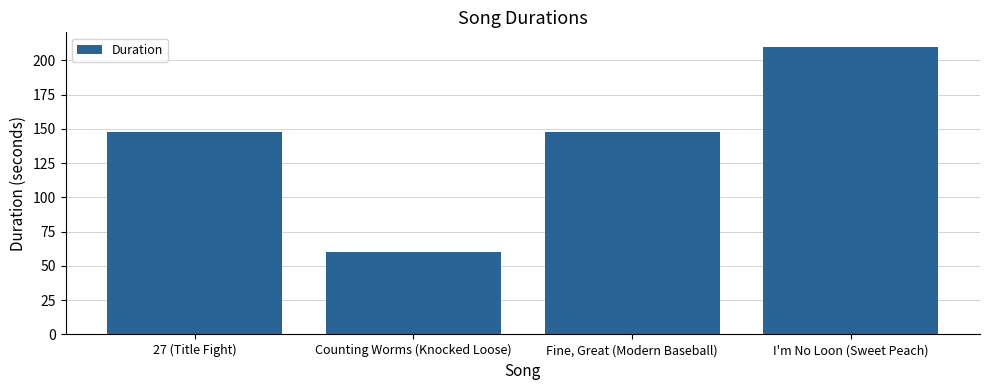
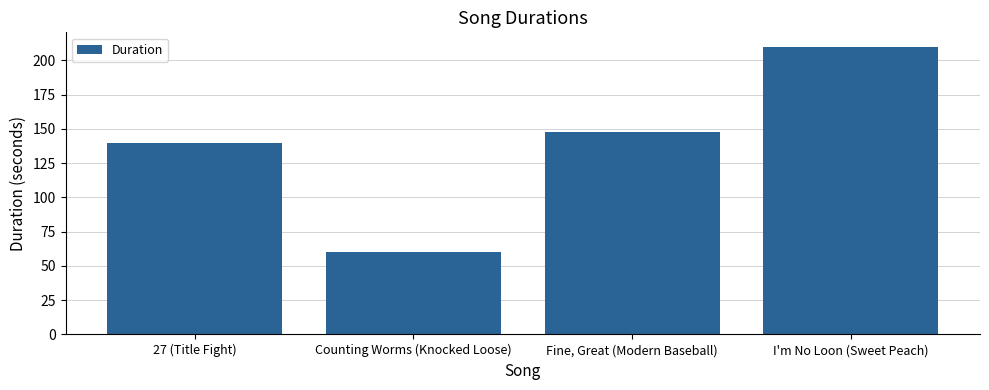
  {
-   "27 (Title Fight)": 148,
+   "27 (Title Fight)": 140,
    "Counting Worms (Knocked Loose)": 60,
    "Fine, Great (Modern Baseball)": 148,
    "I'm No Loon (Sweet Peach)": 210
  }
